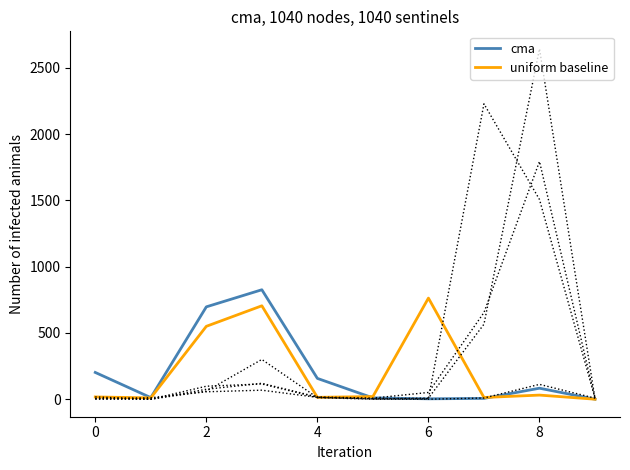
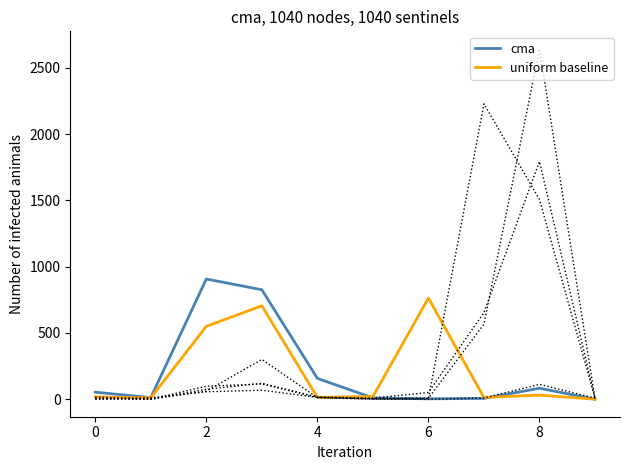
  {
    "cma": {
-     "0": 200,
-     "2": 700,
+     "0": 50,
+     "2": 910,
      "4": 160,
      "8": 80
    },
    "uniform baseline": {
      "2": 550,
      "6": 760,
      "8": 30
    }
  }
